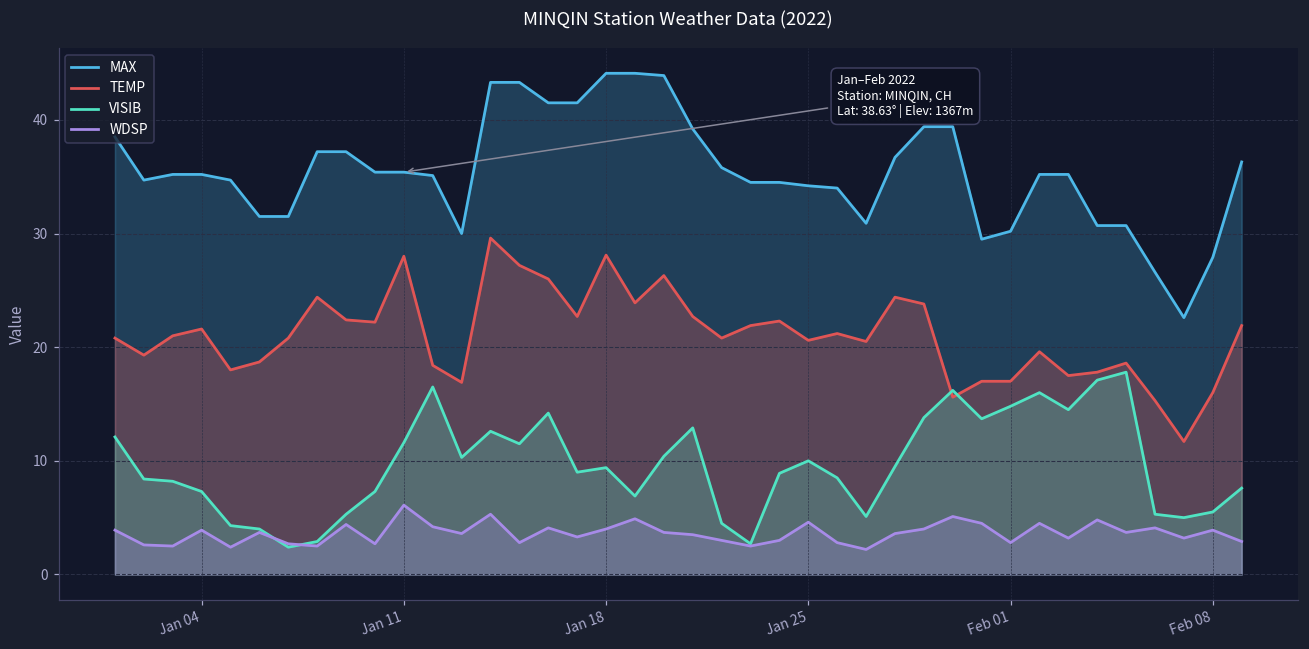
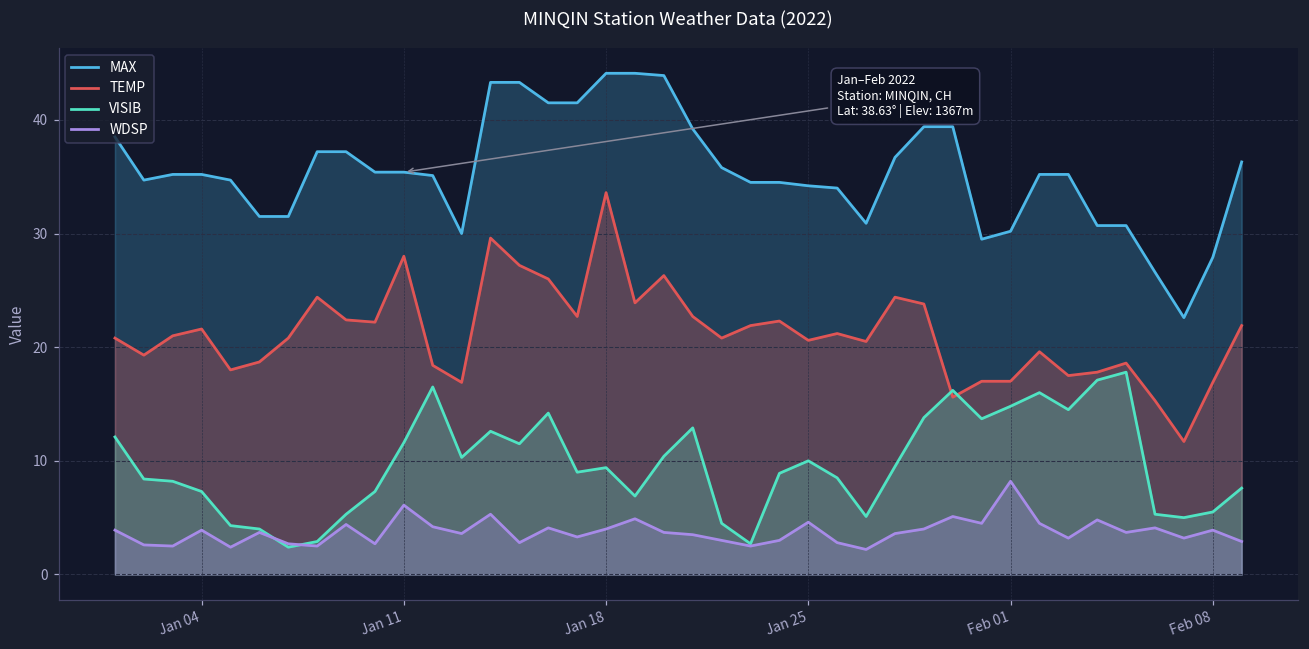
  {
    "TEMP": {
      "Jan 04": 21.6,
      "Jan 11": 28.0,
-     "Jan 18": 28.1,
+     "Jan 18": 33.6,
      "Jan 25": 20.6,
      "Feb 01": 17.0,
-     "Feb 08": 16.0
+     "Feb 08": 16.9
    },
    "WDSP": {
      "Jan 04": 3.9,
      "Jan 11": 6.1,
      "Jan 18": 4.0,
      "Jan 25": 4.6,
-     "Feb 01": 2.8,
+     "Feb 01": 8.2,
      "Feb 08": 3.9
    }
  }
